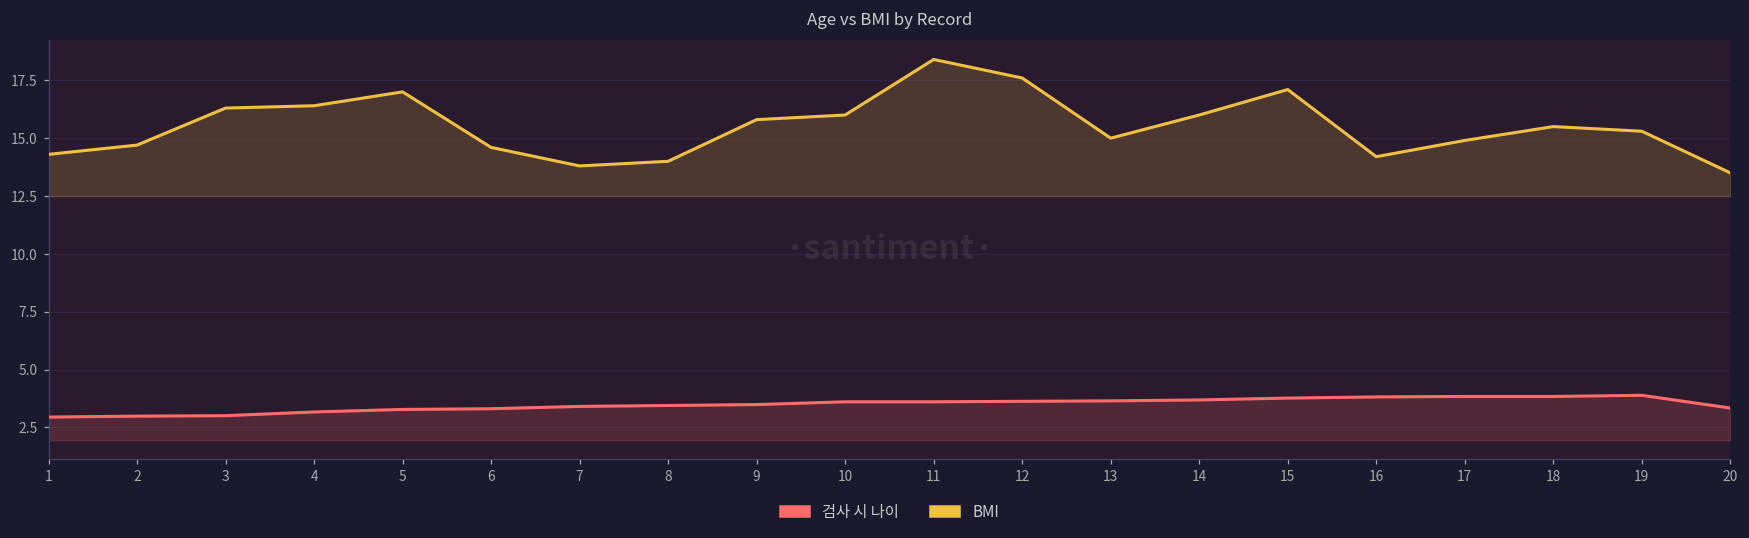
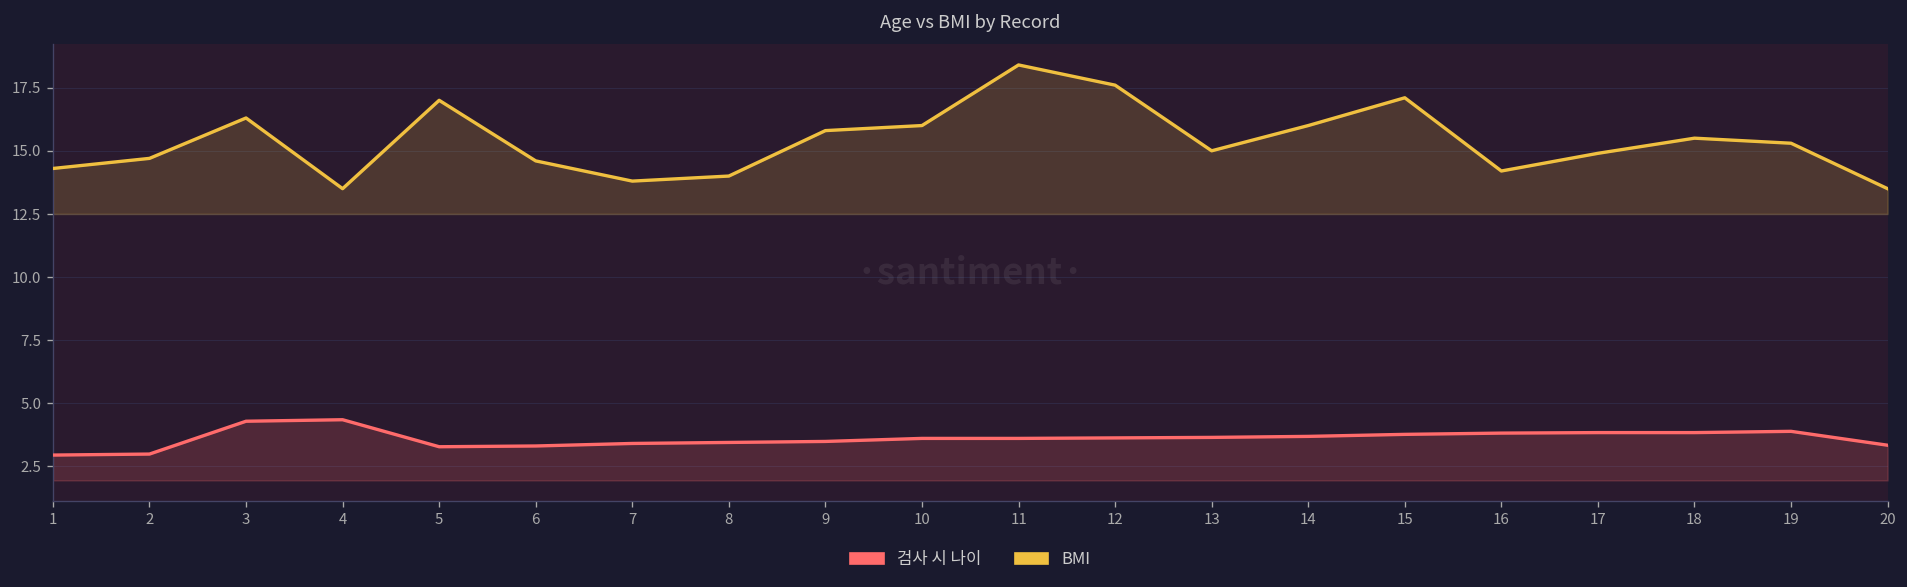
  {
    "검사 시 나이": {
      "1": 3.0,
      "2": 3.0,
-     "3": 3.0,
-     "4": 3.2,
+     "3": 4.3,
+     "4": 4.4,
      "5": 3.3,
      "6": 3.3,
      "7": 3.4,
      "8": 3.5,
      "9": 3.5,
      "10": 3.6,
      "11": 3.6,
      "12": 3.6,
      "13": 3.7,
      "14": 3.7,
      "15": 3.8,
      "16": 3.8,
      "17": 3.8,
      "18": 3.8,
      "19": 3.9,
      "20": 3.3
    },
    "BMI": {
      "1": 14.3,
      "2": 14.7,
      "3": 16.3,
-     "4": 16.4,
+     "4": 13.5,
      "5": 17.0,
      "6": 14.6,
      "7": 13.8,
      "8": 14.0,
      "9": 15.8,
      "10": 16.0,
      "11": 18.4,
      "12": 17.6,
      "13": 15.0,
      "14": 16.0,
      "15": 17.1,
      "16": 14.2,
      "17": 14.9,
      "18": 15.5,
      "19": 15.3,
      "20": 13.5
    }
  }
